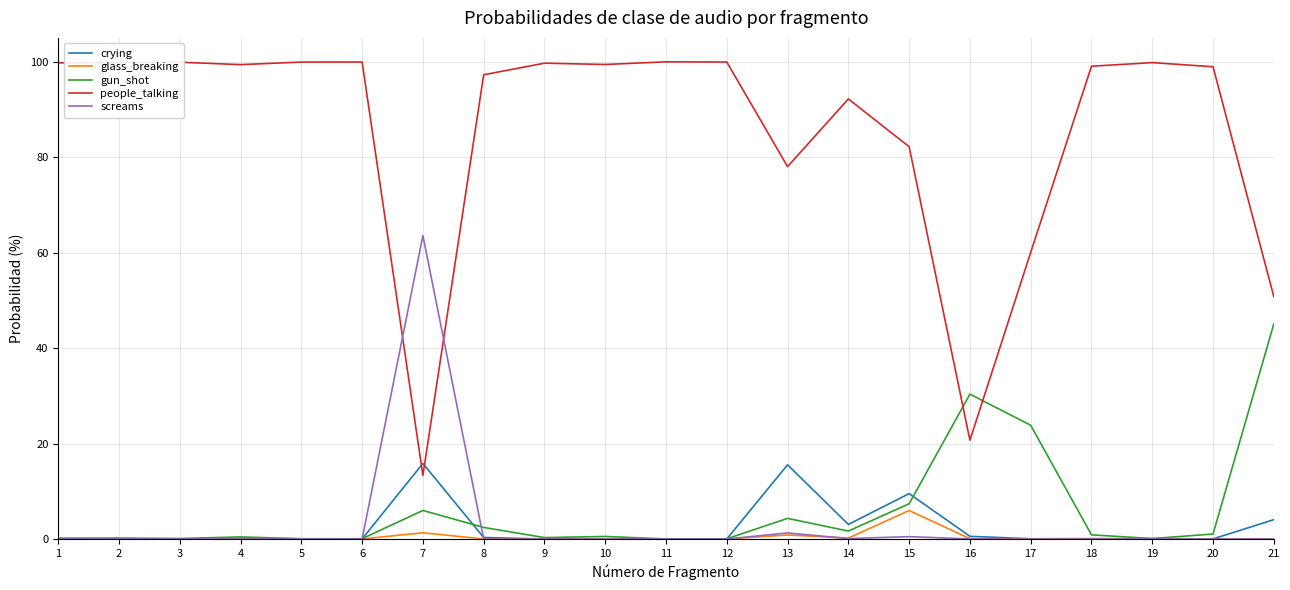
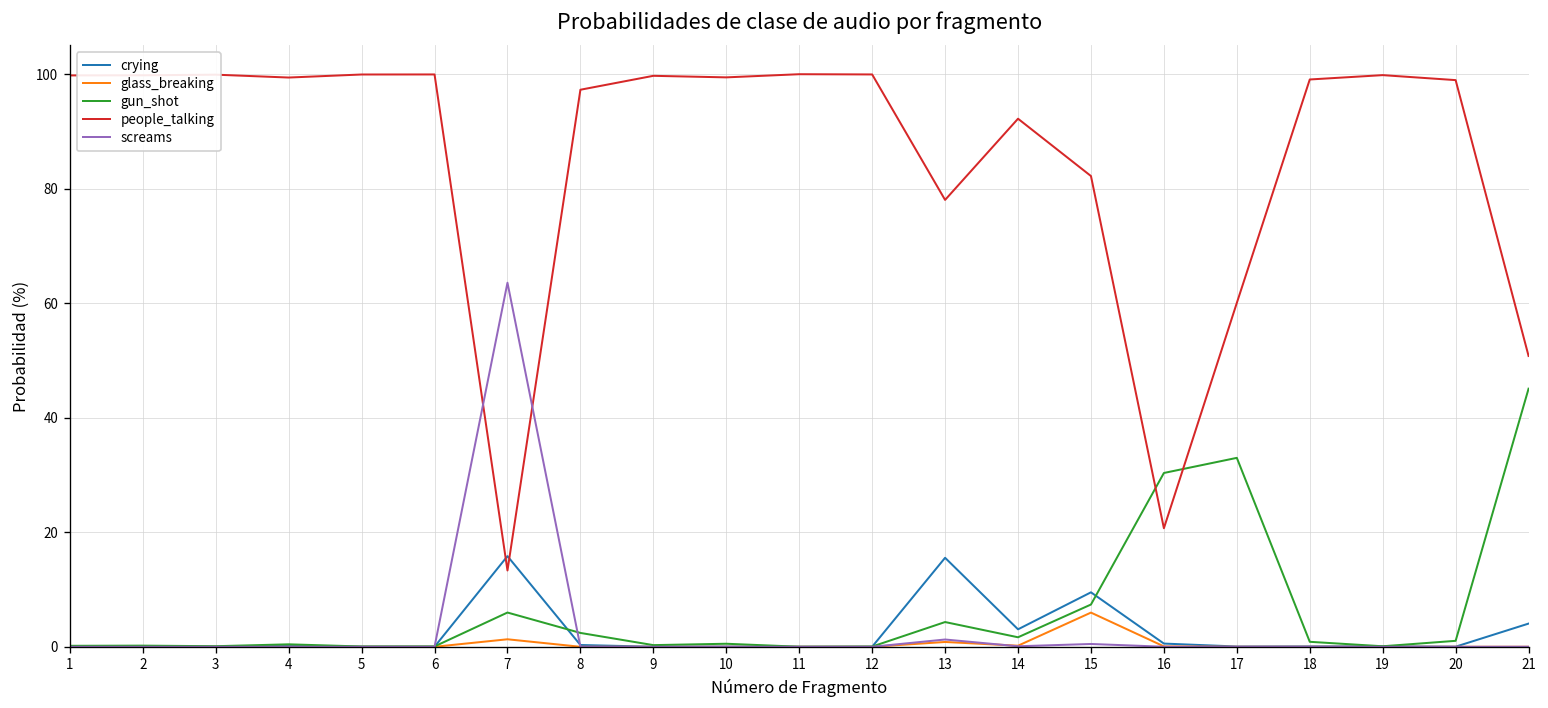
  {
    "crying": {
      "7": 16,
      "13": 16,
      "14": 3,
      "15": 10,
      "21": 4
    },
    "glass_breaking": {
      "7": 1,
      "15": 6
    },
    "gun_shot": {
      "7": 6,
      "8": 2,
      "13": 4,
      "14": 2,
      "15": 7,
      "16": 30,
-     "17": 24,
+     "17": 33,
      "18": 1,
      "20": 1,
      "21": 45
    },
    "people_talking": {
      "1": 100,
      "4": 99,
      "5": 100,
      "6": 100,
      "7": 13,
      "8": 97,
      "9": 100,
      "10": 99,
      "11": 100,
      "12": 100,
      "13": 78,
      "14": 92,
      "15": 82,
      "16": 21,
      "17": 60,
      "18": 99,
      "19": 100,
      "20": 99,
      "21": 51
    },
    "screams": {
      "7": 64,
      "15": 0
    }
  }
